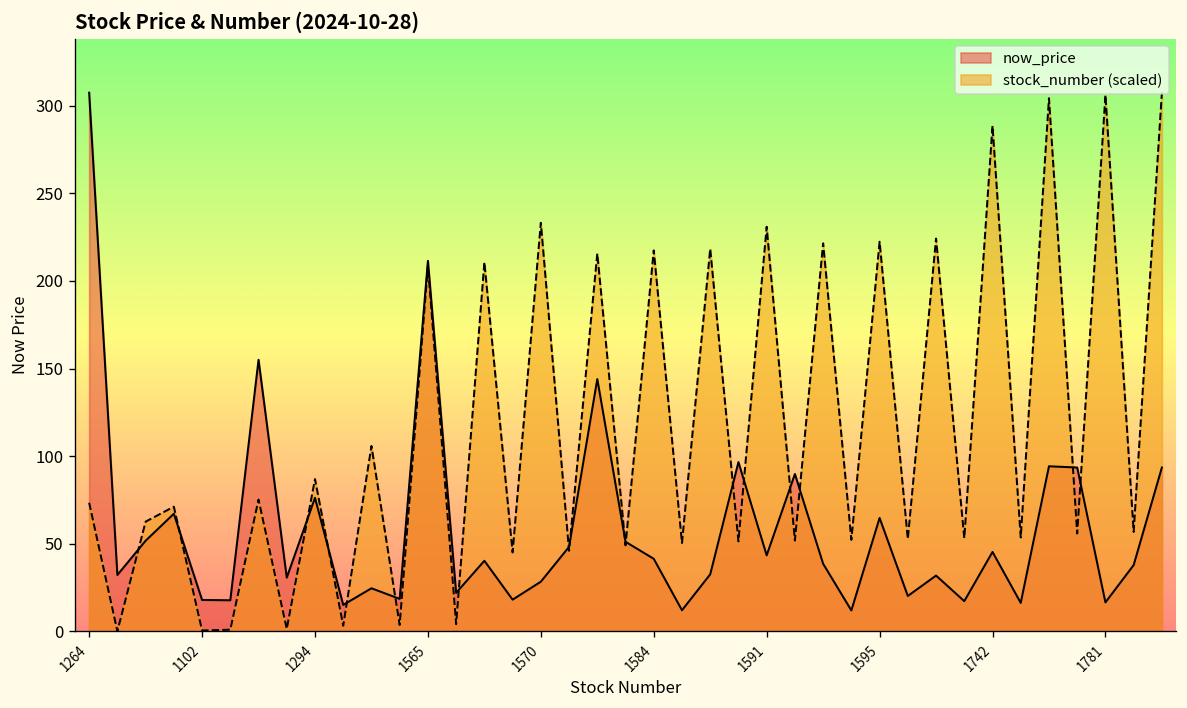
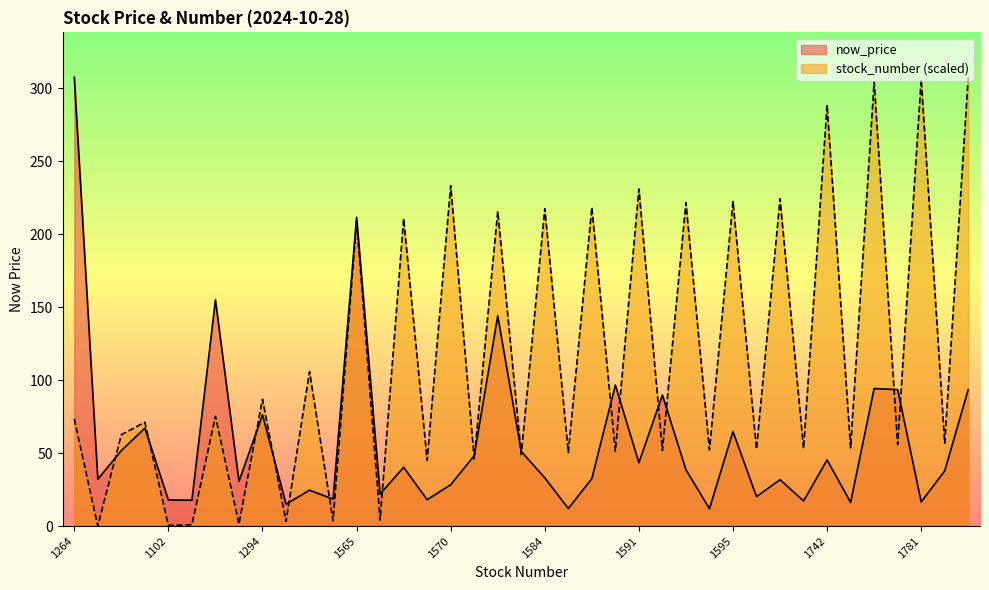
  {
    "now_price": {
      "1264": 308,
      "1102": 18,
      "1294": 76,
      "1565": 212,
      "1570": 28,
-     "1584": 41,
+     "1584": 33,
      "1591": 43,
      "1595": 65,
      "1742": 45,
      "1781": 17
    },
    "stock_number (scaled)": {
      "1264": 73,
      "1102": 0,
      "1294": 87,
      "1565": 209,
      "1570": 233,
      "1584": 217,
      "1591": 231,
      "1595": 222,
      "1742": 289
    }
  }
